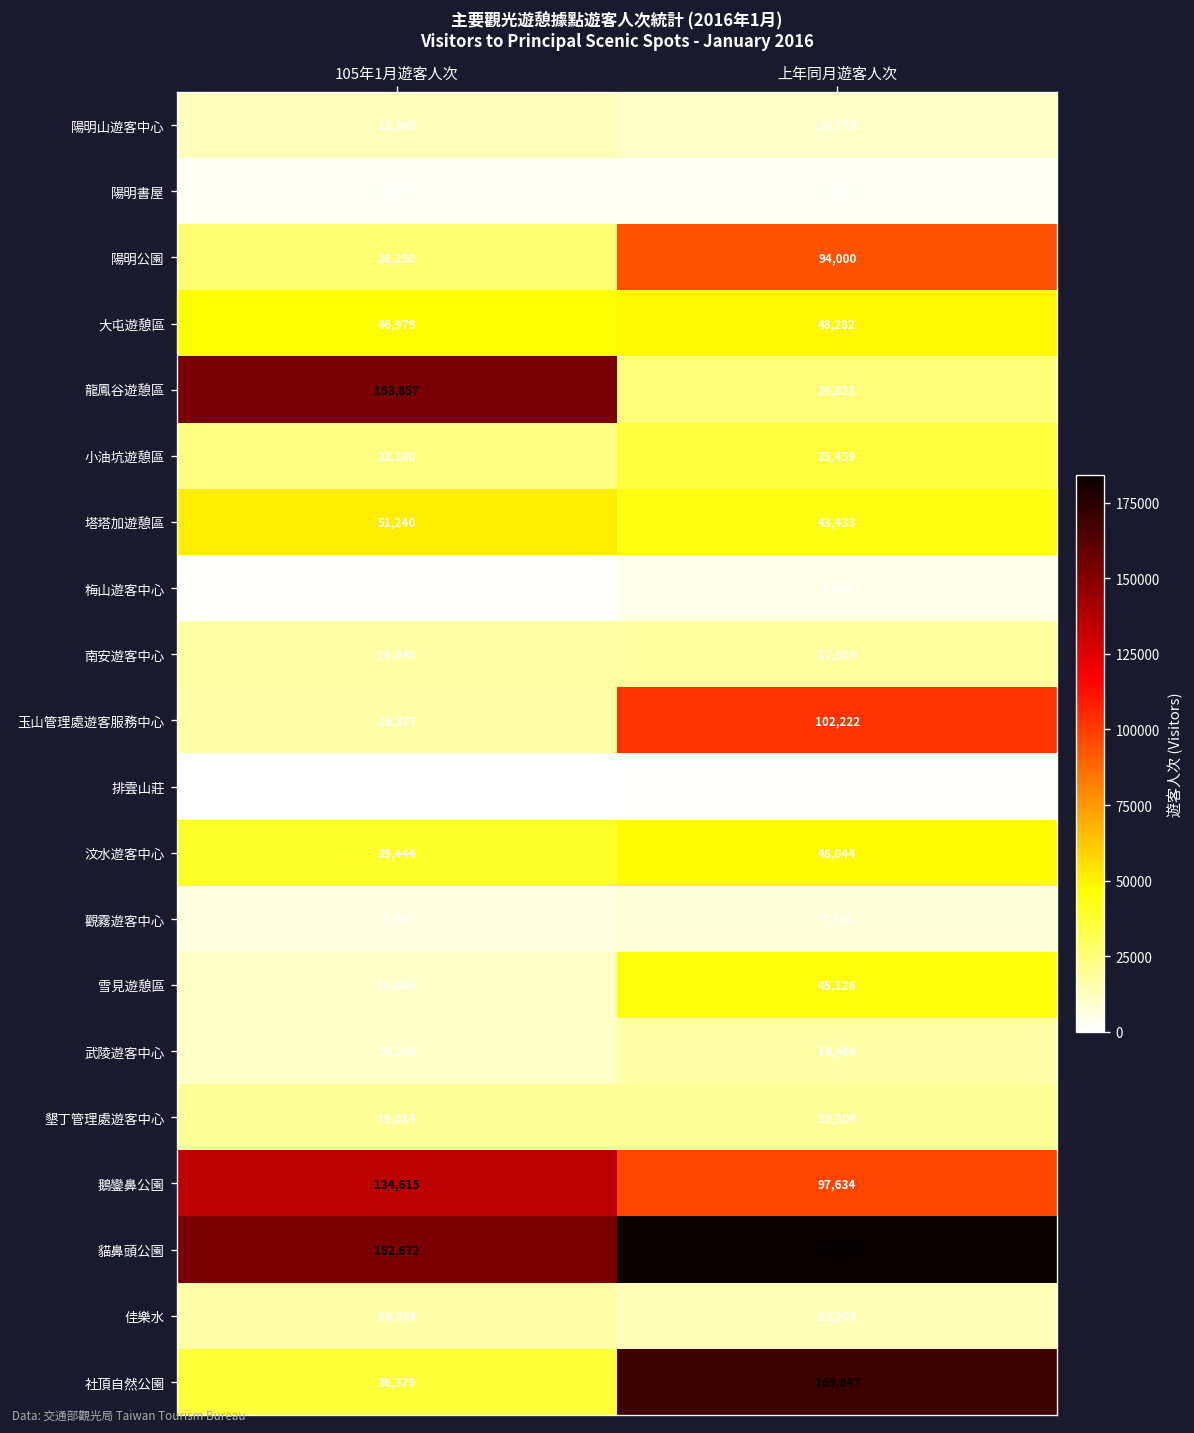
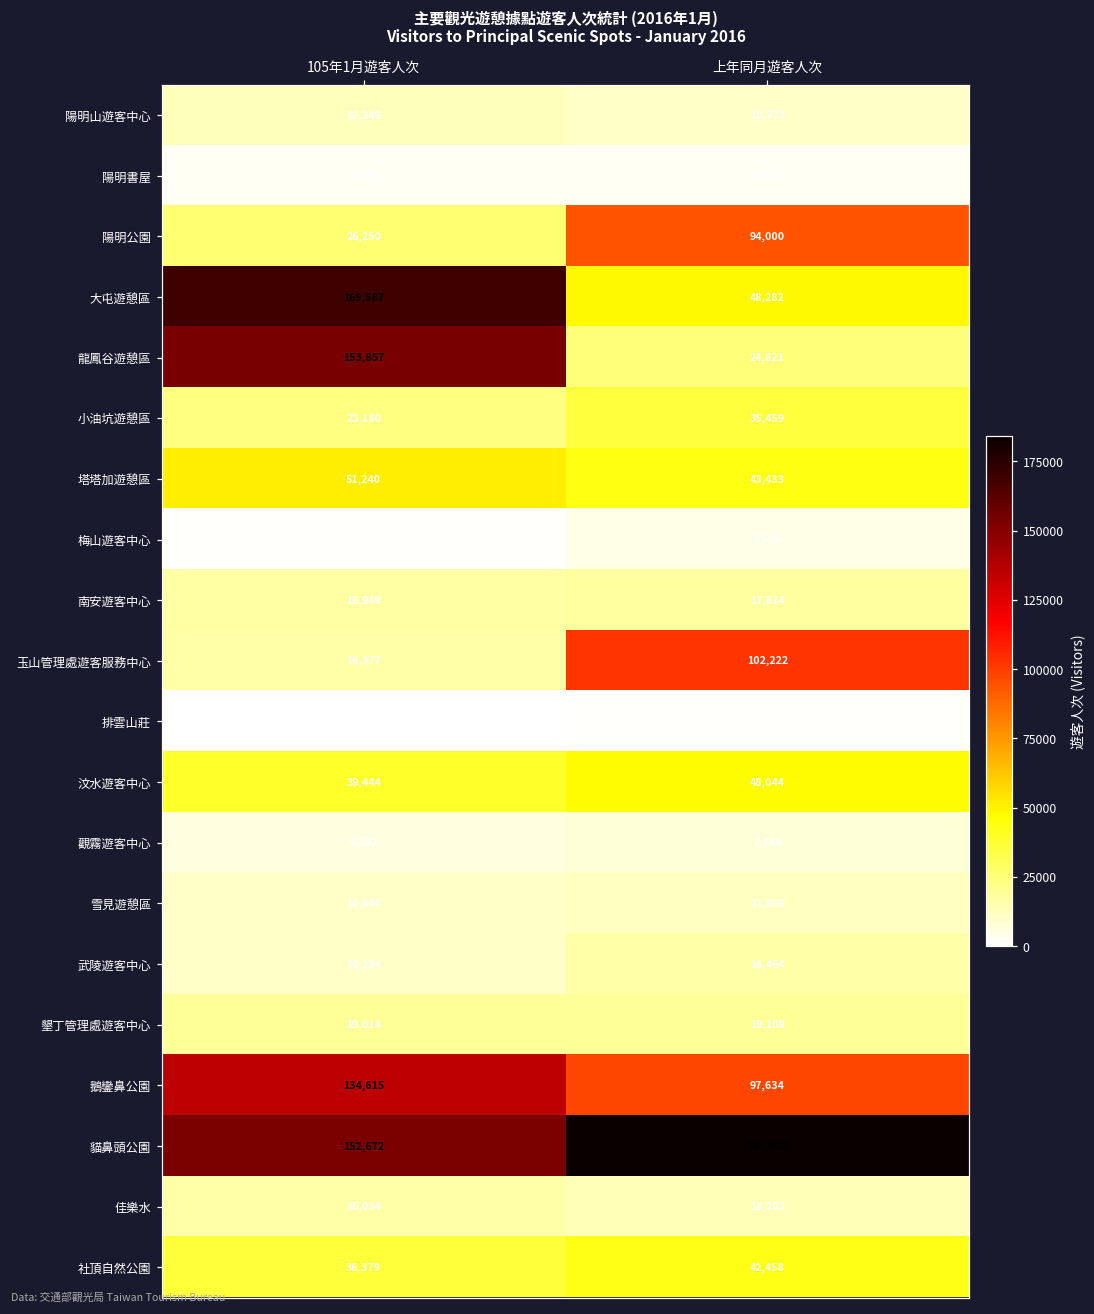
  {
    "陽明山遊客中心": {
      "105年1月遊客人次": "12,349",
      "上年同月遊客人次": "10,773"
    },
    "陽明公園": {
      "105年1月遊客人次": "26,250",
      "上年同月遊客人次": "94,000"
    },
    "大屯遊憩區": {
-     "105年1月遊客人次": "46,979",
+     "105年1月遊客人次": "169,587",
      "上年同月遊客人次": "48,282"
    },
    "龍鳳谷遊憩區": {
      "105年1月遊客人次": "153,857",
      "上年同月遊客人次": "24,821"
    },
    "小油坑遊憩區": {
      "105年1月遊客人次": "23,180",
      "上年同月遊客人次": "35,459"
    },
    "塔塔加遊憩區": {
      "105年1月遊客人次": "51,240",
      "上年同月遊客人次": "43,433"
    },
    "南安遊客中心": {
      "105年1月遊客人次": "16,949",
      "上年同月遊客人次": "17,614"
    },
    "玉山管理處遊客服務中心": {
      "105年1月遊客人次": "16,377",
      "上年同月遊客人次": "102,222"
    },
    "汶水遊客中心": {
      "105年1月遊客人次": "39,444",
      "上年同月遊客人次": "48,044"
    },
    "雪見遊憩區": {
      "105年1月遊客人次": "10,646",
-     "上年同月遊客人次": "45,126"
+     "上年同月遊客人次": "11,895"
    },
    "武陵遊客中心": {
      "105年1月遊客人次": "10,234",
      "上年同月遊客人次": "16,464"
    },
    "墾丁管理處遊客中心": {
      "105年1月遊客人次": "19,014",
      "上年同月遊客人次": "19,109"
    },
    "鵝鑾鼻公園": {
      "105年1月遊客人次": "134,615",
      "上年同月遊客人次": "97,634"
    },
    "貓鼻頭公園": {
      "105年1月遊客人次": "152,672"
    },
    "佳樂水": {
      "105年1月遊客人次": "16,034",
      "上年同月遊客人次": "13,203"
    },
    "社頂自然公園": {
      "105年1月遊客人次": "36,379",
-     "上年同月遊客人次": "169,847"
+     "上年同月遊客人次": "42,458"
    }
  }
